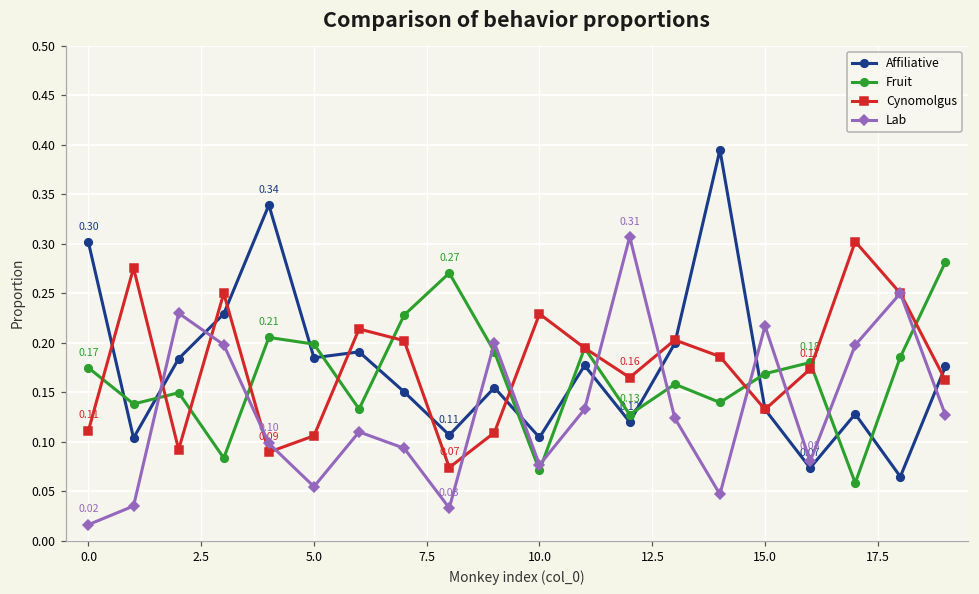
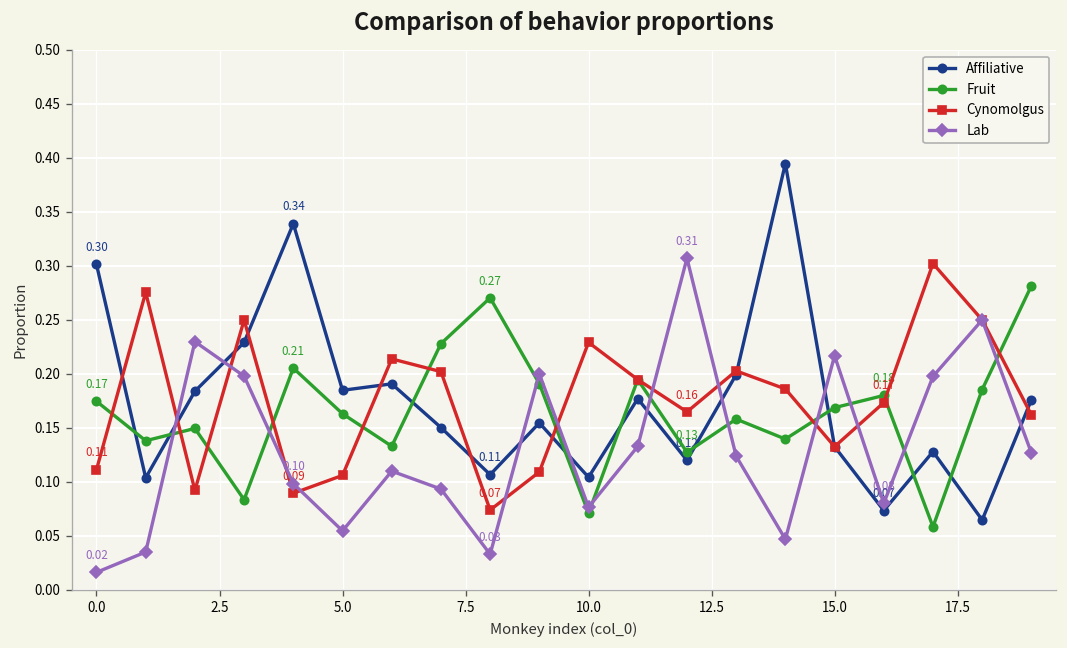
  {
    "Affiliative": {
      "0.0": 0.30
    },
    "Fruit": {
-     "5.0": 0.20,
+     "5.0": 0.16,
      "10.0": 0.07,
      "15.0": 0.17
    },
    "Cynomolgus": {
      "0.0": 0.11
    },
    "Lab": {
      "0.0": 0.02
    }
  }
